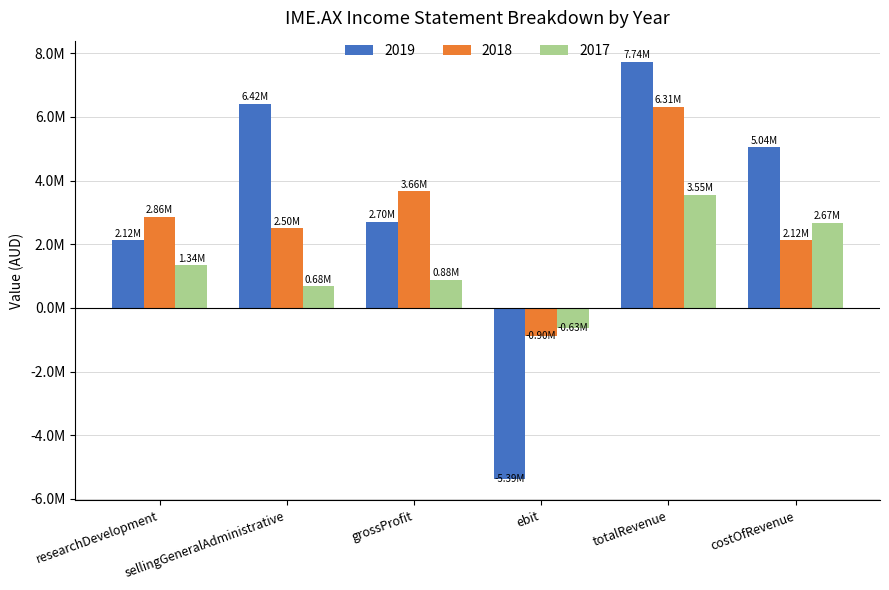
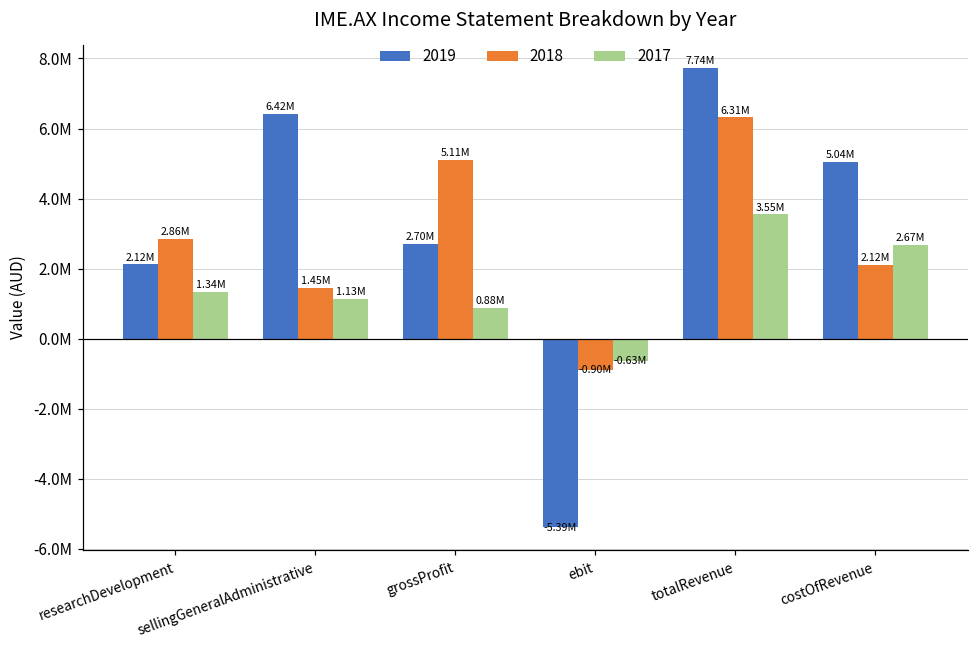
  {
    "2019": {
      "researchDevelopment": "2.12M",
      "sellingGeneralAdministrative": "6.42M",
      "grossProfit": "2.70M",
      "ebit": "-5.39M",
      "totalRevenue": "7.74M",
      "costOfRevenue": "5.04M"
    },
    "2018": {
      "researchDevelopment": "2.86M",
-     "sellingGeneralAdministrative": "2.50M",
-     "grossProfit": "3.66M",
+     "sellingGeneralAdministrative": "1.45M",
+     "grossProfit": "5.11M",
      "ebit": "-0.90M",
      "totalRevenue": "6.31M",
      "costOfRevenue": "2.12M"
    },
    "2017": {
      "researchDevelopment": "1.34M",
-     "sellingGeneralAdministrative": "0.68M",
+     "sellingGeneralAdministrative": "1.13M",
      "grossProfit": "0.88M",
      "ebit": "-0.63M",
      "totalRevenue": "3.55M",
      "costOfRevenue": "2.67M"
    }
  }
